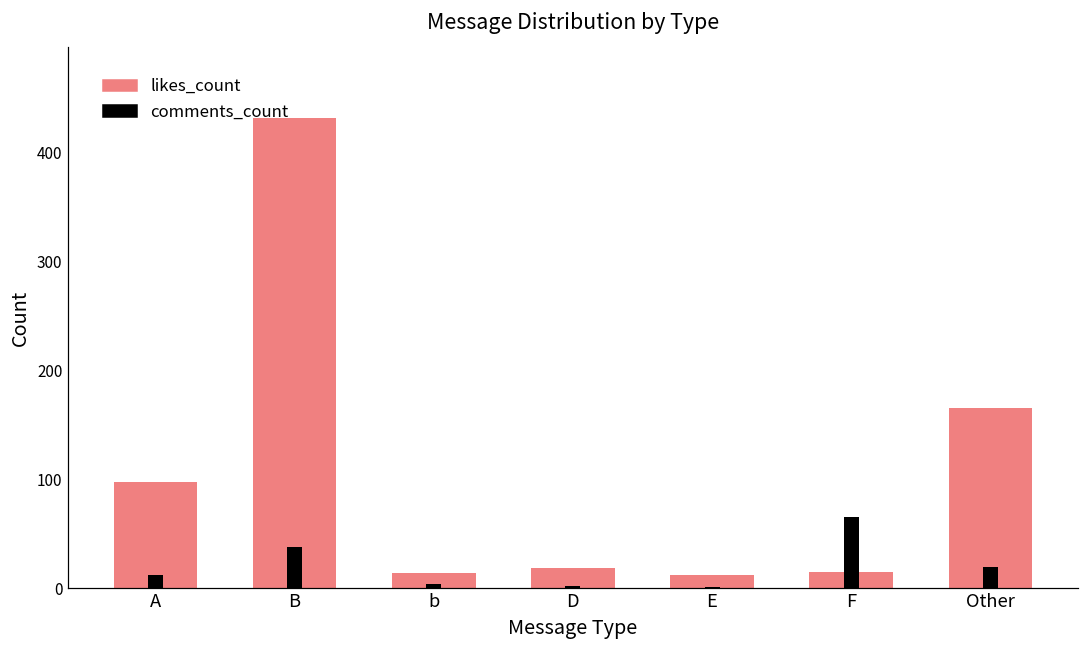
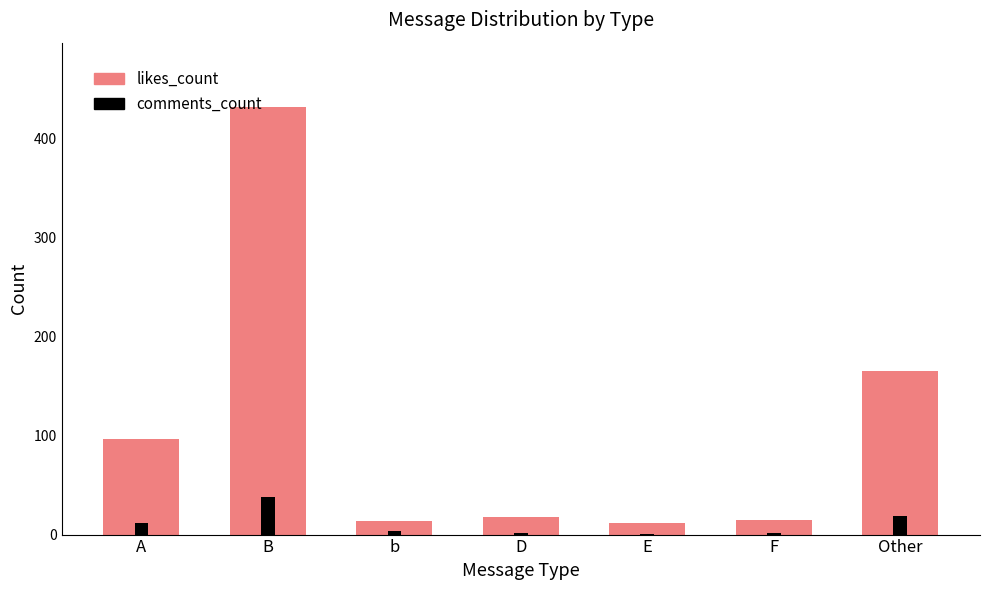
  {
    "likes_count": {
      "A": 100,
      "B": 430,
      "b": 10,
      "D": 20,
      "E": 10,
      "Other": 170
    },
    "comments_count": {
-     "F": 70
+     "F": 0
    }
  }
